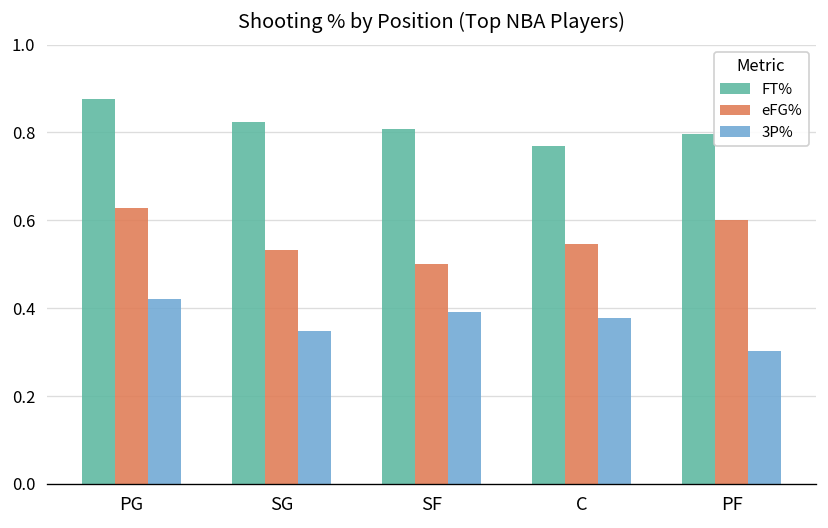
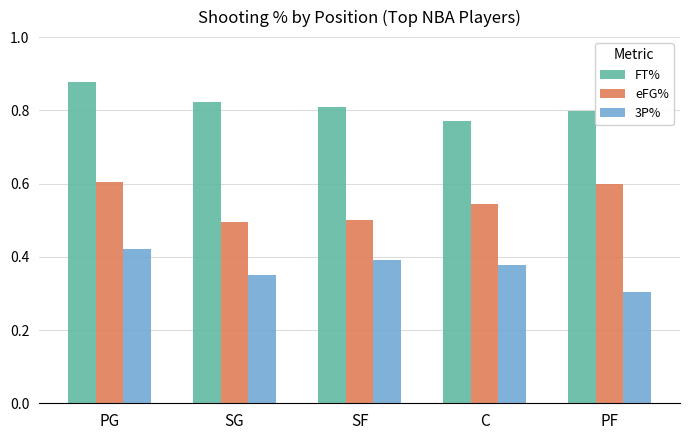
  {
    "eFG%": {
-     "PG": 0.63,
-     "SG": 0.53,
+     "PG": 0.61,
+     "SG": 0.49,
      "SF": 0.50,
      "C": 0.55,
      "PF": 0.60
    }
  }
